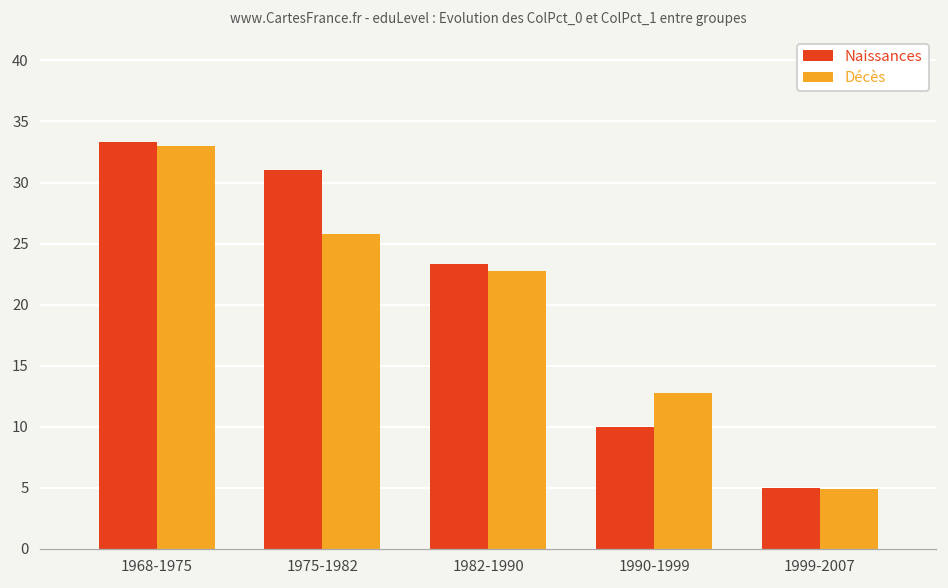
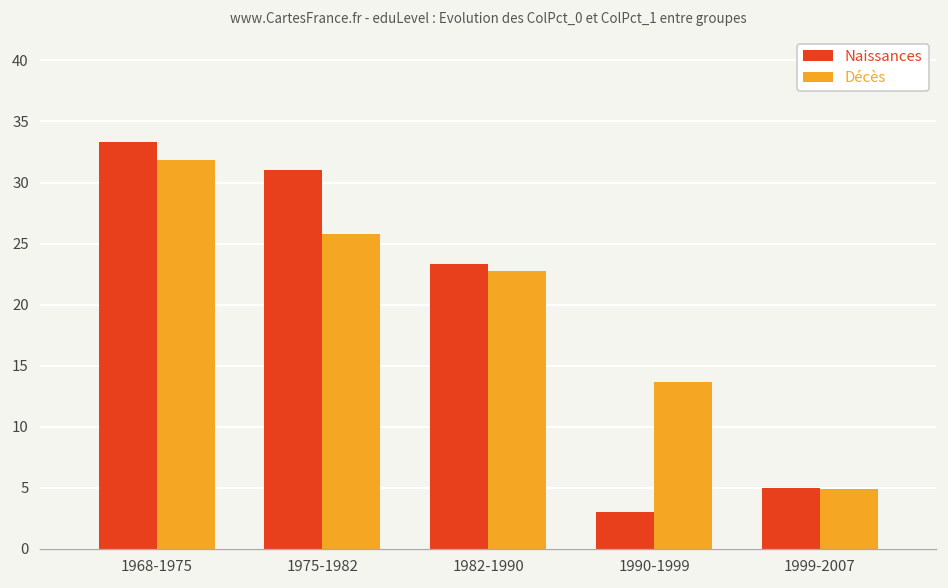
  {
    "Naissances": {
      "1968-1975": 33.3,
      "1975-1982": 31,
      "1982-1990": 23.3,
-     "1990-1999": 10,
+     "1990-1999": 3,
      "1999-2007": 5
    },
    "Décès": {
-     "1968-1975": 33.0,
+     "1968-1975": 31.8,
      "1975-1982": 25.8,
      "1982-1990": 22.7,
-     "1990-1999": 12.8,
+     "1990-1999": 13.6,
      "1999-2007": 4.9
    }
  }
